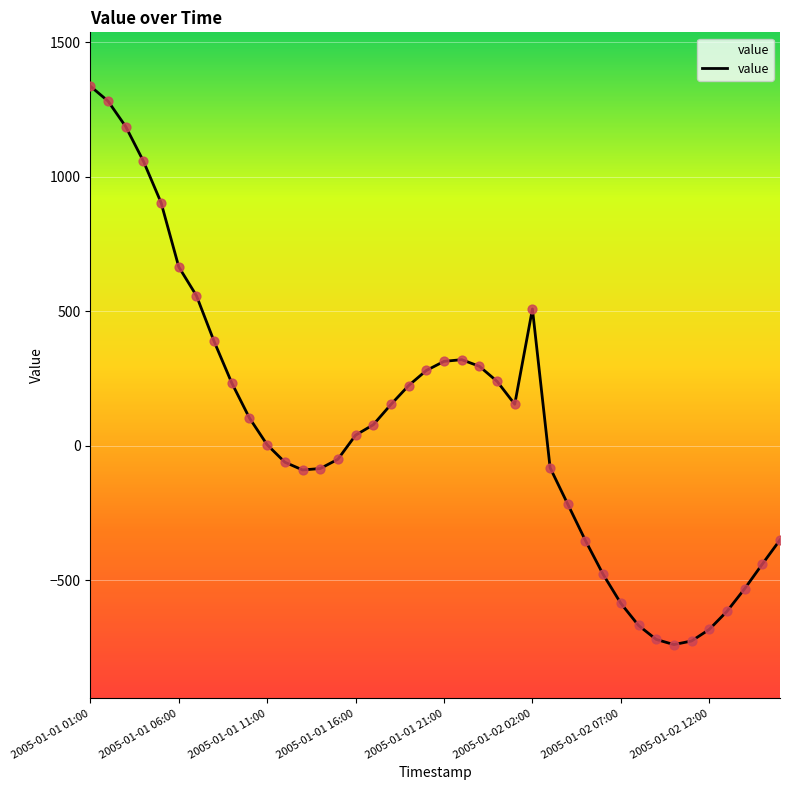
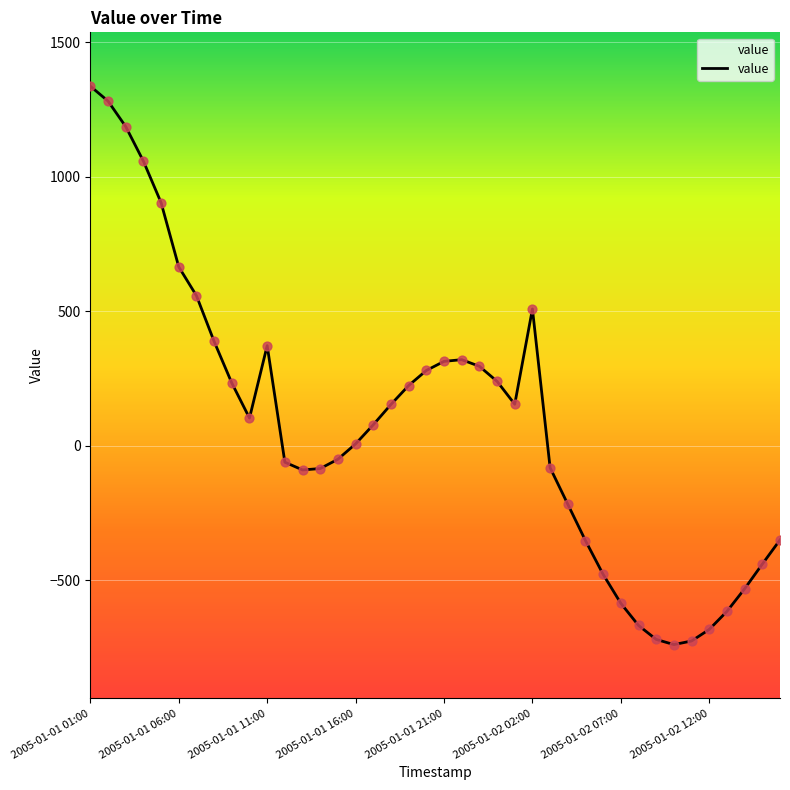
  {
    "value": {
-     "2005-01-01 11:00": 0,
-     "2005-01-01 16:00": 40
+     "2005-01-01 11:00": 370,
+     "2005-01-01 16:00": 10
    }
  }
